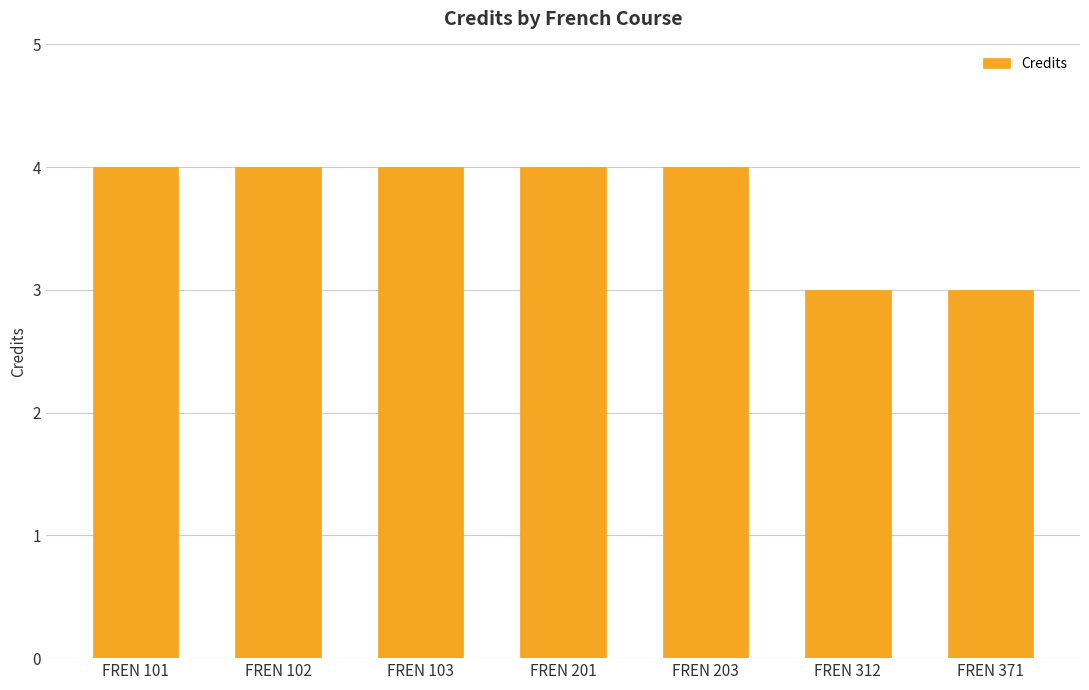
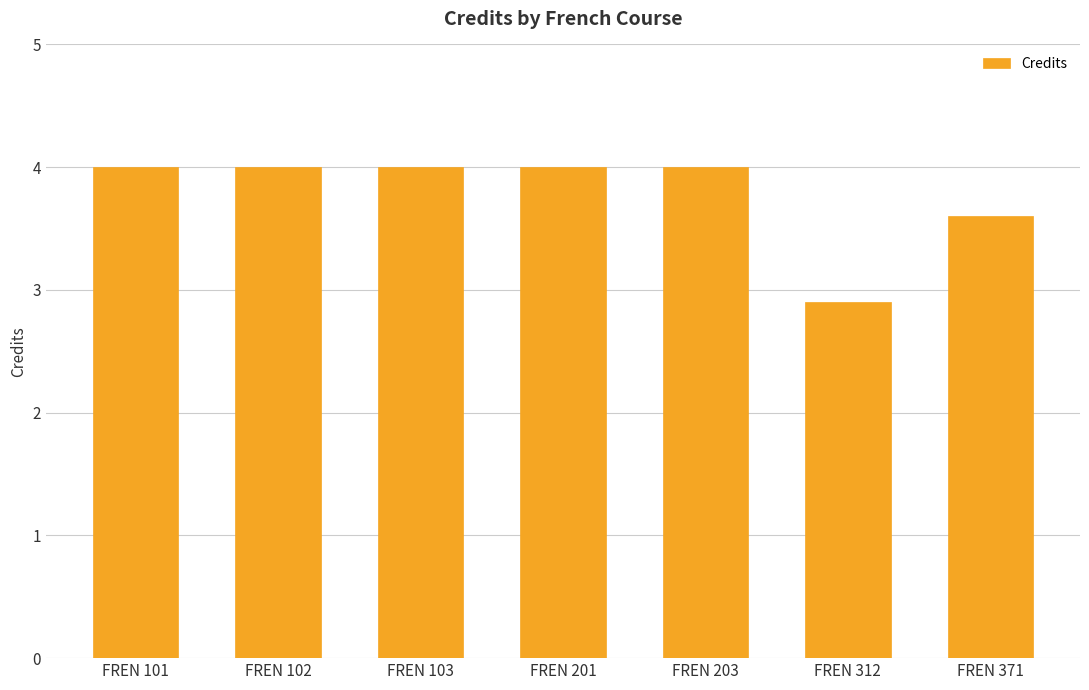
  {
    "FREN 101": 4.0,
    "FREN 102": 4.0,
    "FREN 103": 4.0,
    "FREN 201": 4.0,
    "FREN 203": 4.0,
-   "FREN 312": 3.0,
-   "FREN 371": 3.0
+   "FREN 312": 2.9,
+   "FREN 371": 3.6
  }
